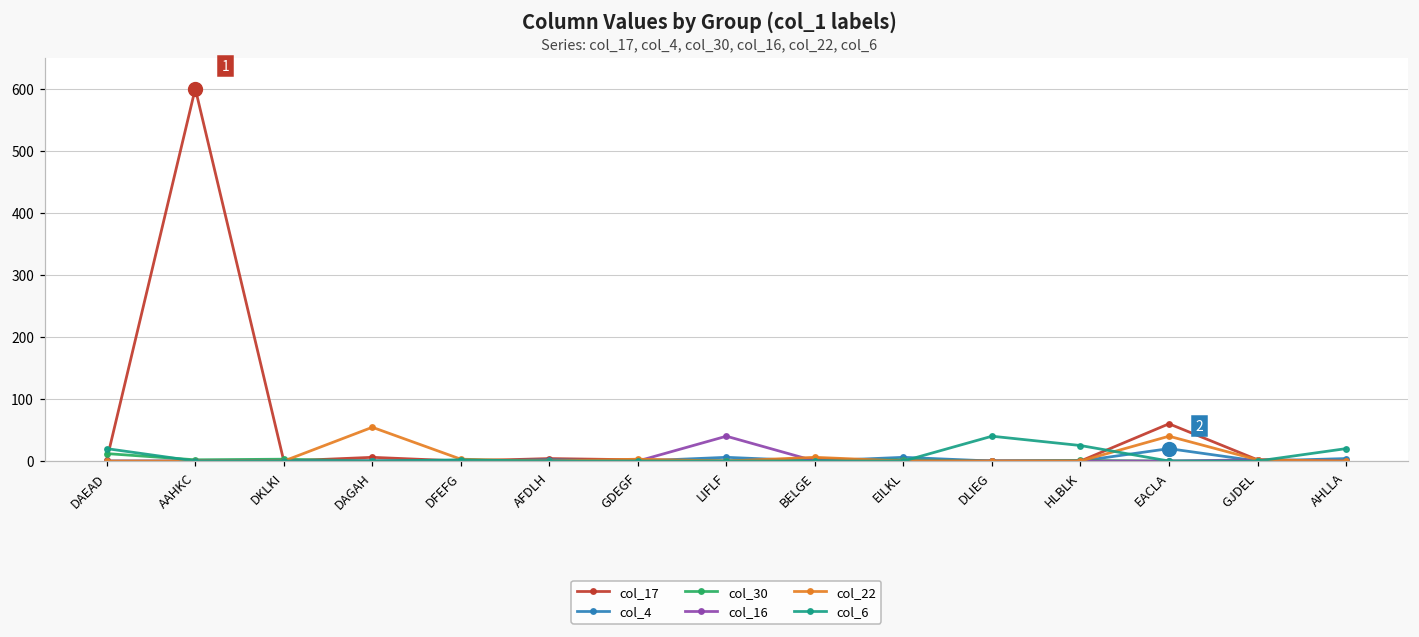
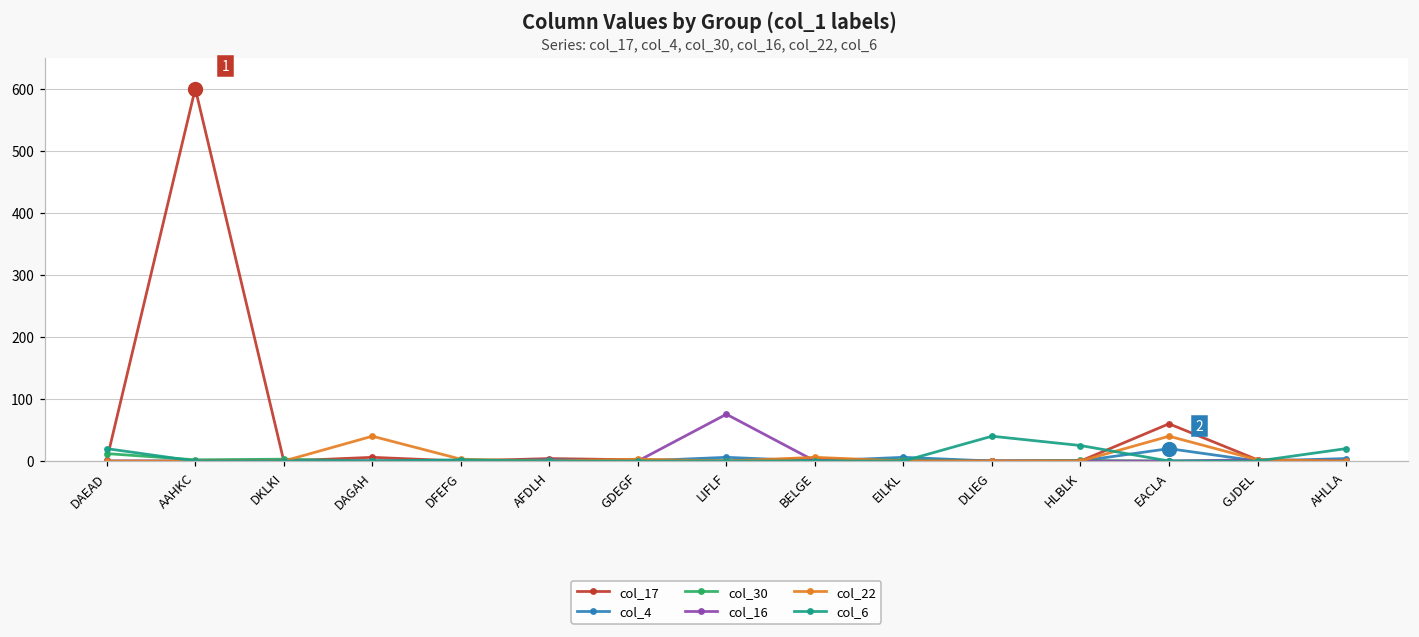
  {
    "col_16": {
-     "LIFLF": 40
+     "LIFLF": 80
    },
    "col_22": {
-     "DAGAH": 50
+     "DAGAH": 40
    }
  }
